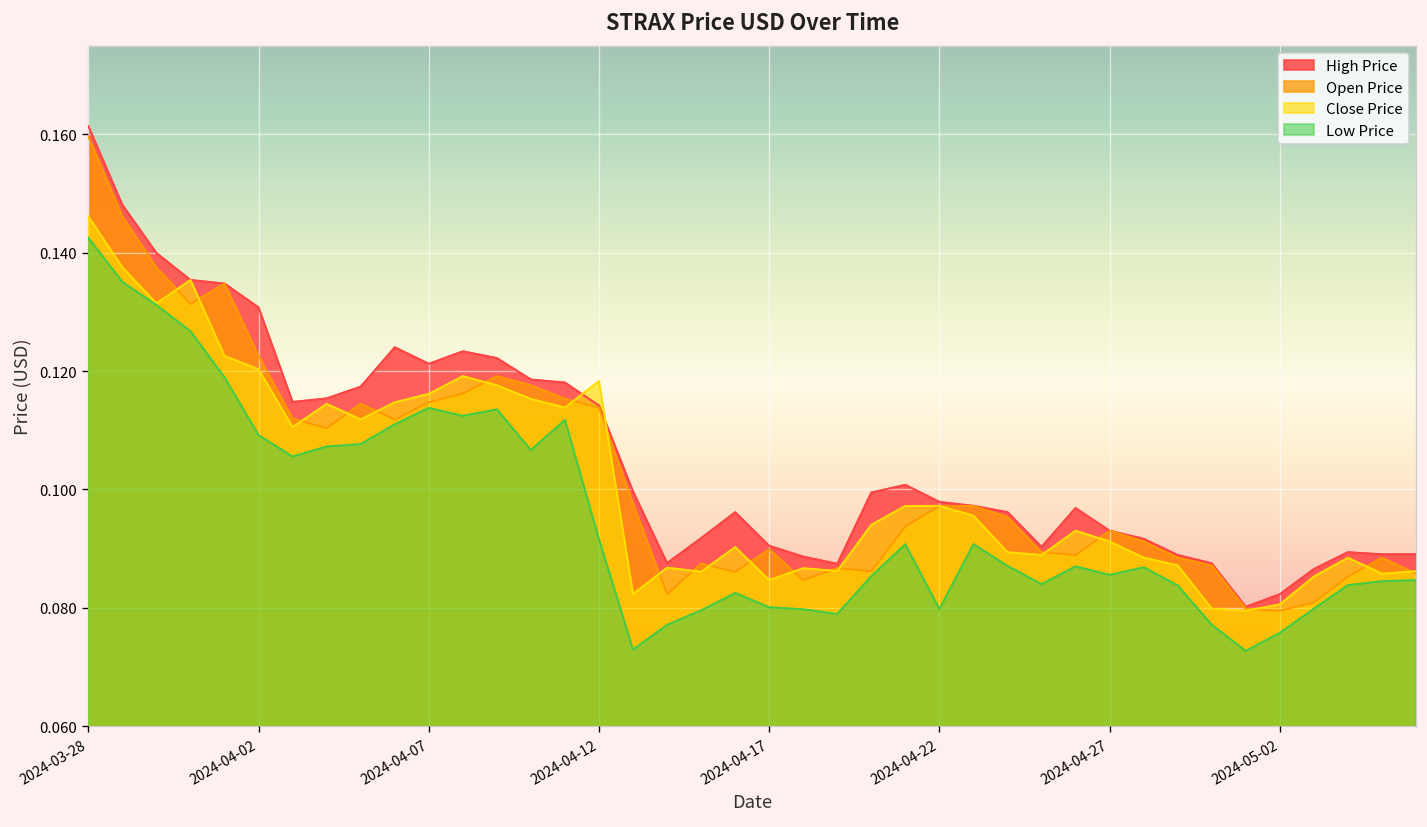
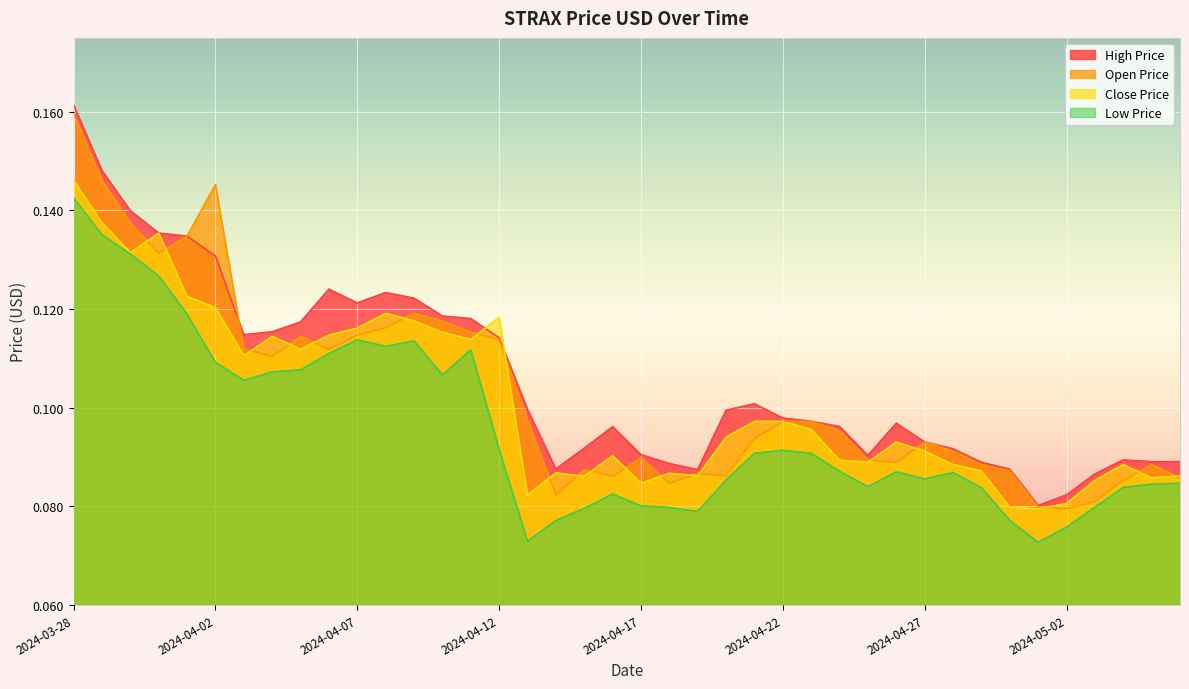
  {
    "High Price": {
      "2024-03-28": 0.161,
      "2024-04-02": 0.131,
      "2024-04-07": 0.121,
      "2024-04-17": 0.090,
      "2024-04-22": 0.098,
      "2024-05-02": 0.082
    },
    "Open Price": {
      "2024-03-28": 0.160,
-     "2024-04-02": 0.123,
+     "2024-04-02": 0.145,
      "2024-04-07": 0.115,
      "2024-04-17": 0.090,
      "2024-05-02": 0.079
    },
    "Close Price": {
      "2024-03-28": 0.146,
      "2024-04-02": 0.120,
      "2024-04-07": 0.116,
      "2024-04-12": 0.118,
      "2024-04-17": 0.085,
      "2024-04-27": 0.091,
      "2024-05-02": 0.081
    },
    "Low Price": {
      "2024-03-28": 0.143,
      "2024-04-02": 0.109,
      "2024-04-07": 0.114,
      "2024-04-12": 0.092,
      "2024-04-17": 0.080,
-     "2024-04-22": 0.080,
+     "2024-04-22": 0.091,
      "2024-04-27": 0.086,
      "2024-05-02": 0.076
    }
  }
